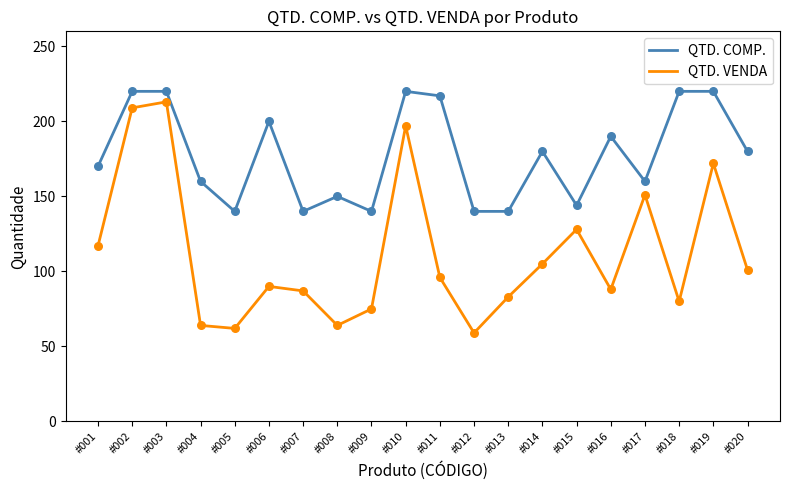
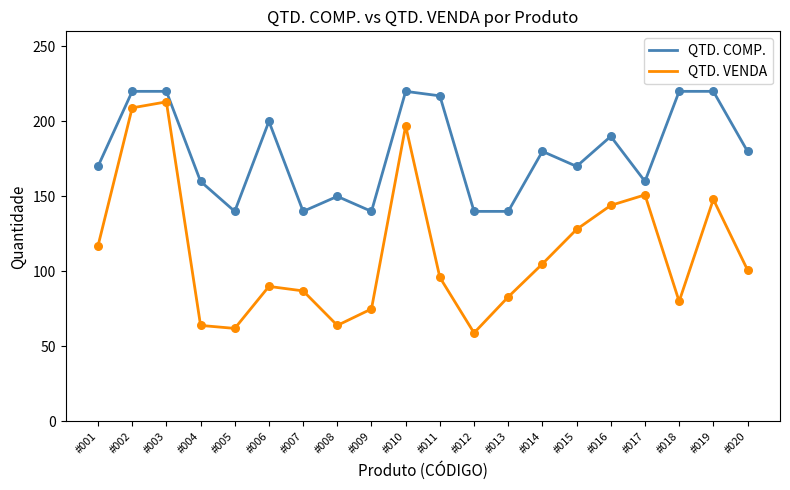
  {
    "QTD. COMP.": {
      "#001": 170,
      "#002": 220,
      "#003": 220,
      "#004": 160,
      "#005": 140,
      "#006": 200,
      "#007": 140,
      "#008": 150,
      "#009": 140,
      "#010": 220,
      "#011": 217,
      "#012": 140,
      "#013": 140,
      "#014": 180,
-     "#015": 144,
+     "#015": 170,
      "#016": 190,
      "#017": 160,
      "#018": 220,
      "#019": 220,
      "#020": 180
    },
    "QTD. VENDA": {
      "#001": 117,
      "#002": 209,
      "#003": 213,
      "#004": 64,
      "#005": 62,
      "#006": 90,
      "#007": 87,
      "#008": 64,
      "#009": 75,
      "#010": 197,
      "#011": 96,
      "#012": 59,
      "#013": 83,
      "#014": 105,
      "#015": 128,
-     "#016": 88,
+     "#016": 144,
      "#017": 151,
      "#018": 80,
-     "#019": 172,
+     "#019": 148,
      "#020": 101
    }
  }
